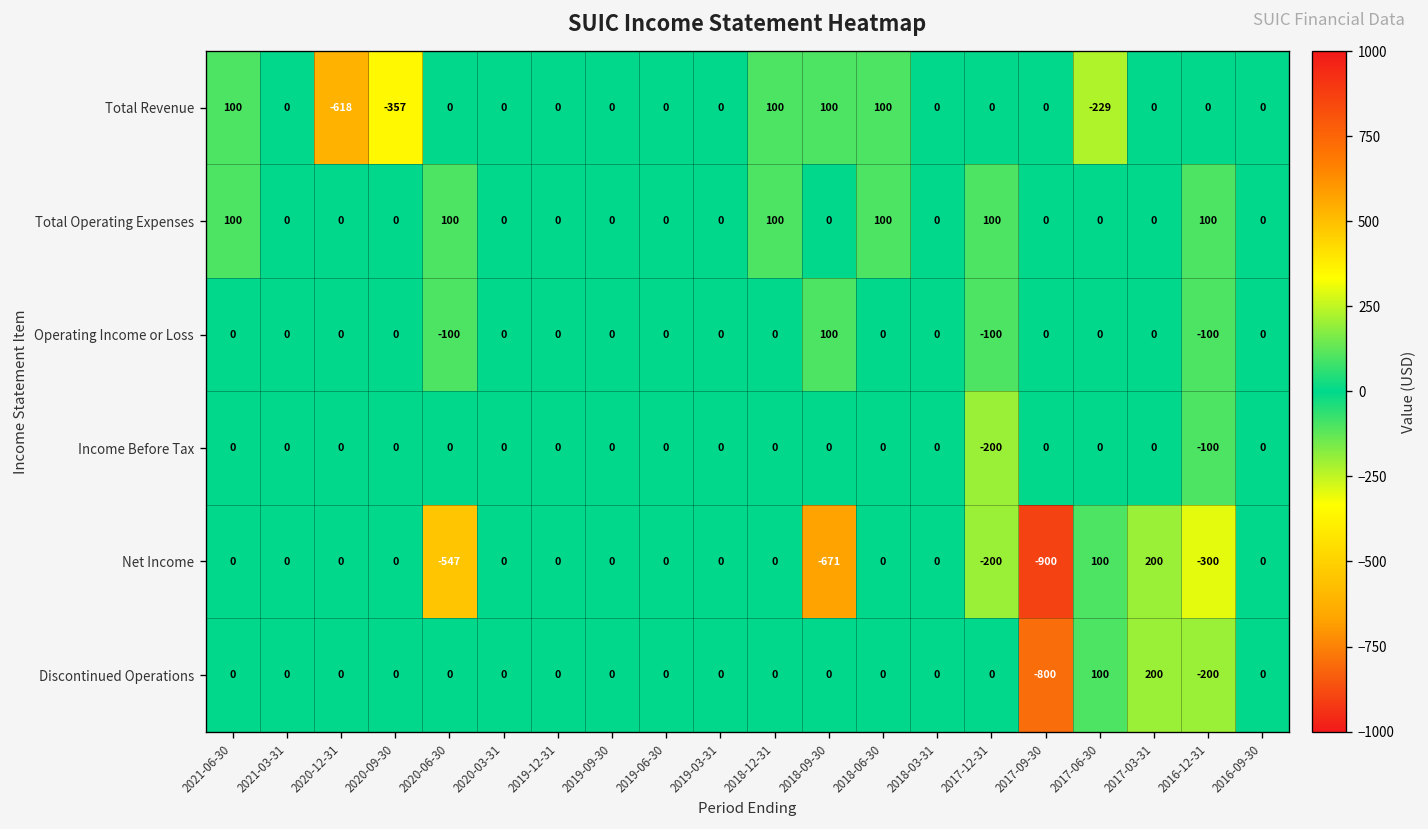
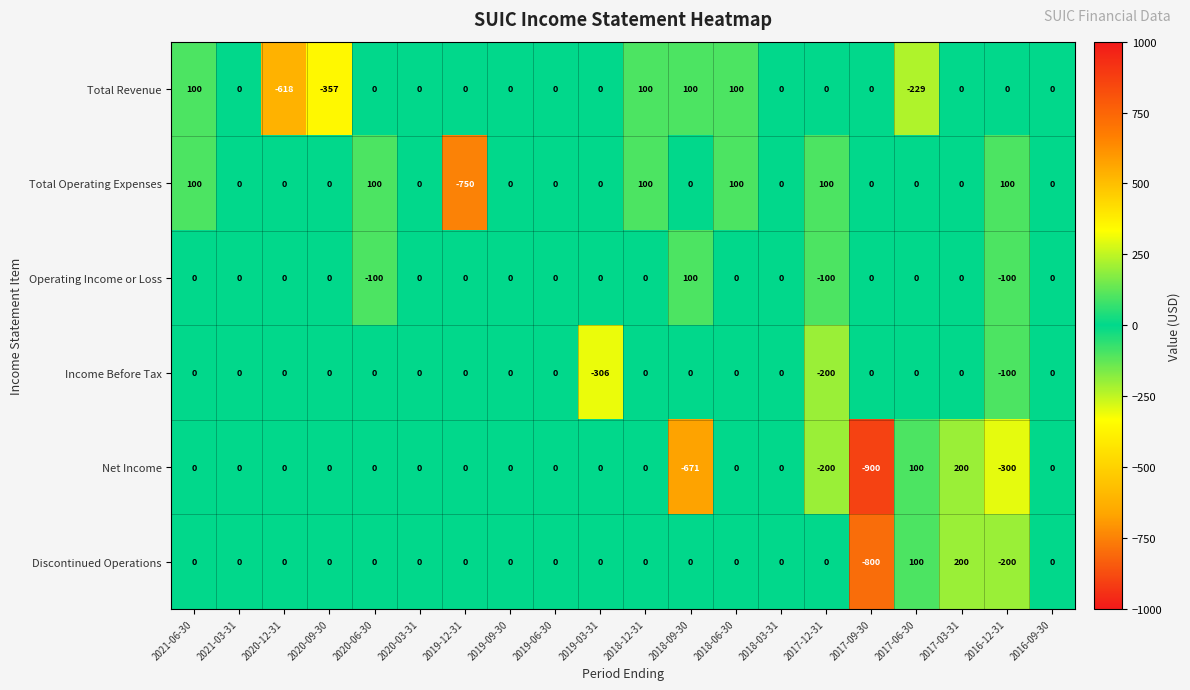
  {
    "Total Revenue": {
      "2021-06-30": 100,
      "2021-03-31": 0,
      "2020-12-31": -618,
      "2020-09-30": -357,
      "2020-06-30": 0,
      "2020-03-31": 0,
      "2019-12-31": 0,
      "2019-09-30": 0,
      "2019-06-30": 0,
      "2019-03-31": 0,
      "2018-12-31": 100,
      "2018-09-30": 100,
      "2018-06-30": 100,
      "2018-03-31": 0,
      "2017-12-31": 0,
      "2017-09-30": 0,
      "2017-06-30": -229,
      "2017-03-31": 0,
      "2016-12-31": 0,
      "2016-09-30": 0
    },
    "Total Operating Expenses": {
      "2021-06-30": 100,
      "2021-03-31": 0,
      "2020-12-31": 0,
      "2020-09-30": 0,
      "2020-06-30": 100,
      "2020-03-31": 0,
-     "2019-12-31": 0,
+     "2019-12-31": -750,
      "2019-09-30": 0,
      "2019-06-30": 0,
      "2019-03-31": 0,
      "2018-12-31": 100,
      "2018-09-30": 0,
      "2018-06-30": 100,
      "2018-03-31": 0,
      "2017-12-31": 100,
      "2017-09-30": 0,
      "2017-06-30": 0,
      "2017-03-31": 0,
      "2016-12-31": 100,
      "2016-09-30": 0
    },
    "Operating Income or Loss": {
      "2021-06-30": 0,
      "2021-03-31": 0,
      "2020-12-31": 0,
      "2020-09-30": 0,
      "2020-06-30": -100,
      "2020-03-31": 0,
      "2019-12-31": 0,
      "2019-09-30": 0,
      "2019-06-30": 0,
      "2019-03-31": 0,
      "2018-12-31": 0,
      "2018-09-30": 100,
      "2018-06-30": 0,
      "2018-03-31": 0,
      "2017-12-31": -100,
      "2017-09-30": 0,
      "2017-06-30": 0,
      "2017-03-31": 0,
      "2016-12-31": -100,
      "2016-09-30": 0
    },
    "Income Before Tax": {
      "2021-06-30": 0,
      "2021-03-31": 0,
      "2020-12-31": 0,
      "2020-09-30": 0,
      "2020-06-30": 0,
      "2020-03-31": 0,
      "2019-12-31": 0,
      "2019-09-30": 0,
      "2019-06-30": 0,
-     "2019-03-31": 0,
+     "2019-03-31": -306,
      "2018-12-31": 0,
      "2018-09-30": 0,
      "2018-06-30": 0,
      "2018-03-31": 0,
      "2017-12-31": -200,
      "2017-09-30": 0,
      "2017-06-30": 0,
      "2017-03-31": 0,
      "2016-12-31": -100,
      "2016-09-30": 0
    },
    "Net Income": {
      "2021-06-30": 0,
      "2021-03-31": 0,
      "2020-12-31": 0,
      "2020-09-30": 0,
-     "2020-06-30": -547,
+     "2020-06-30": 0,
      "2020-03-31": 0,
      "2019-12-31": 0,
      "2019-09-30": 0,
      "2019-06-30": 0,
      "2019-03-31": 0,
      "2018-12-31": 0,
      "2018-09-30": -671,
      "2018-06-30": 0,
      "2018-03-31": 0,
      "2017-12-31": -200,
      "2017-09-30": -900,
      "2017-06-30": 100,
      "2017-03-31": 200,
      "2016-12-31": -300,
      "2016-09-30": 0
    },
    "Discontinued Operations": {
      "2021-06-30": 0,
      "2021-03-31": 0,
      "2020-12-31": 0,
      "2020-09-30": 0,
      "2020-06-30": 0,
      "2020-03-31": 0,
      "2019-12-31": 0,
      "2019-09-30": 0,
      "2019-06-30": 0,
      "2019-03-31": 0,
      "2018-12-31": 0,
      "2018-09-30": 0,
      "2018-06-30": 0,
      "2018-03-31": 0,
      "2017-12-31": 0,
      "2017-09-30": -800,
      "2017-06-30": 100,
      "2017-03-31": 200,
      "2016-12-31": -200,
      "2016-09-30": 0
    }
  }
